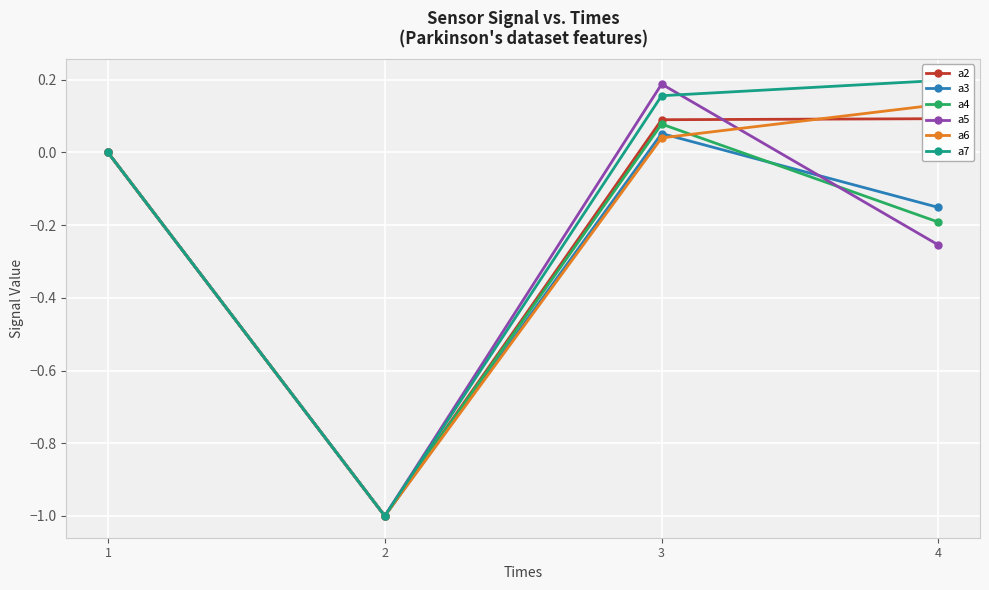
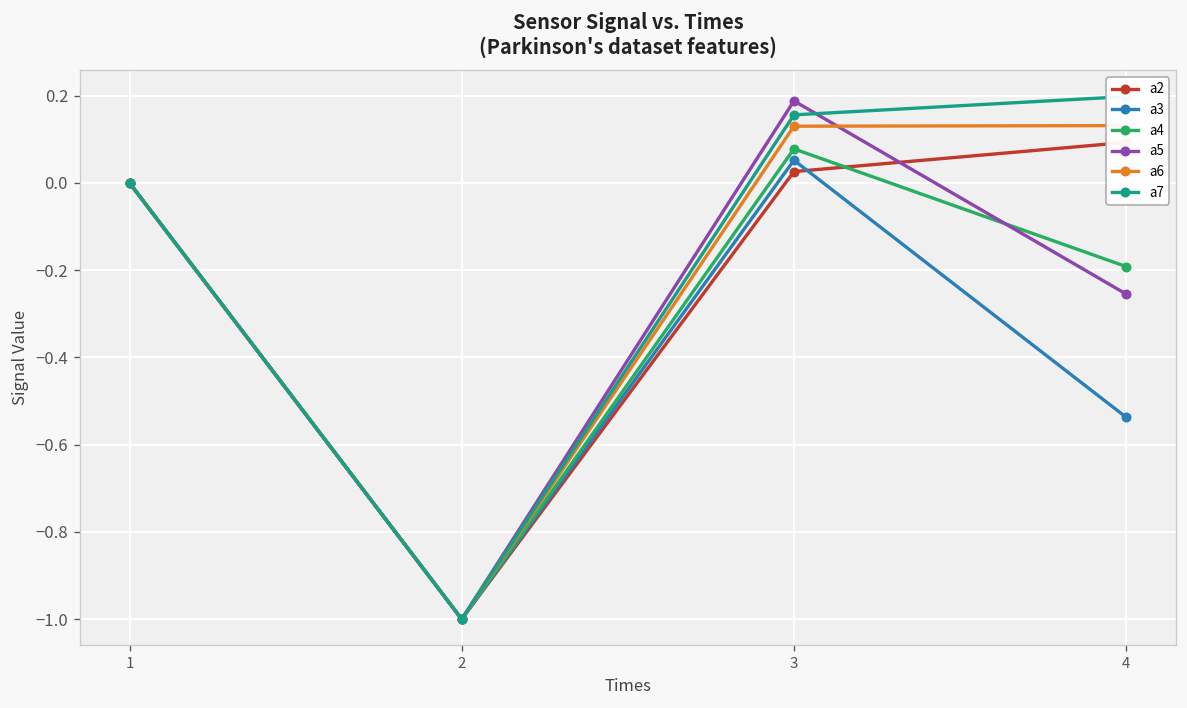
  {
    "a2": {
-     "3": 0.09
+     "3": 0.03
    },
    "a3": {
      "3": 0.05,
-     "4": -0.15
+     "4": -0.54
    },
    "a5": {
      "3": 0.19,
      "4": -0.25
    },
    "a6": {
-     "3": 0.04
+     "3": 0.13
    }
  }
